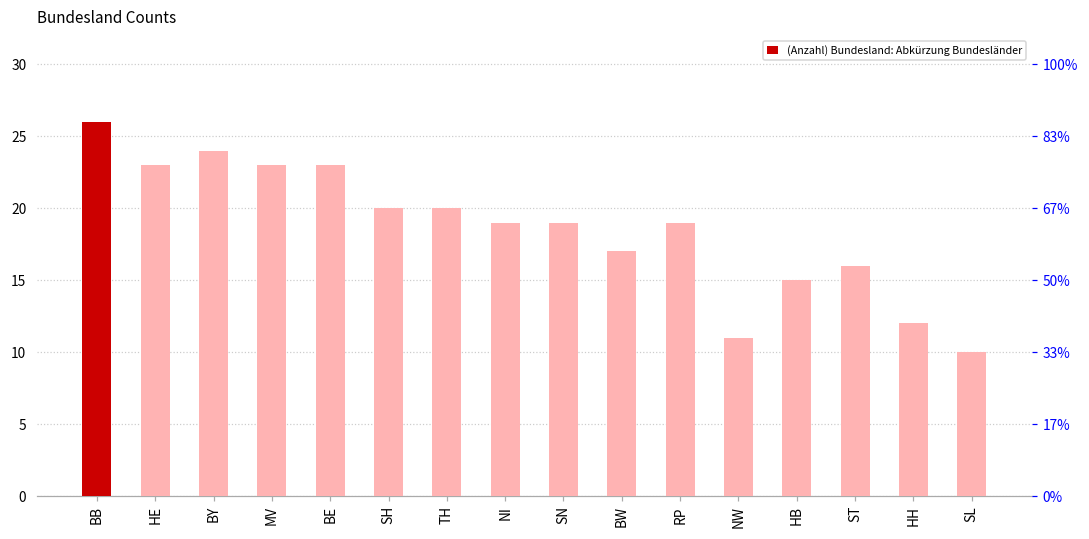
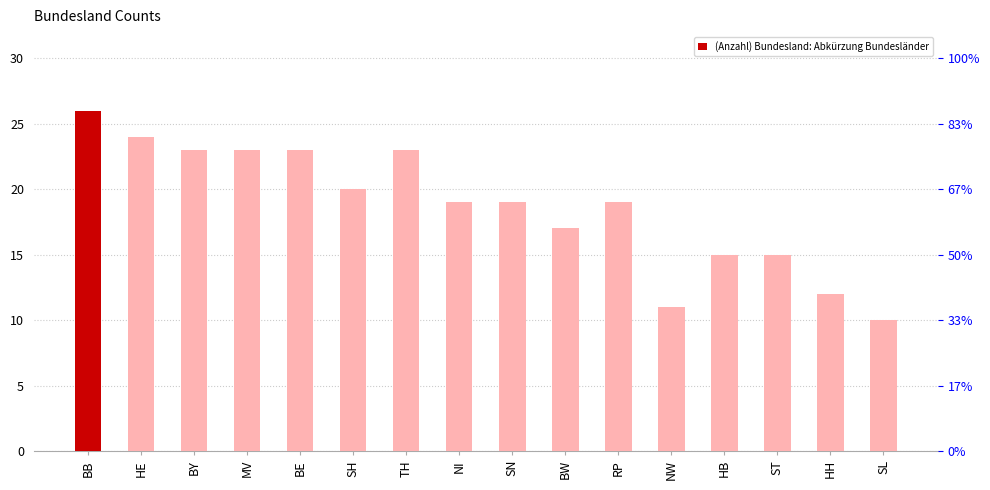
  {
    "BB": 26,
-   "HE": 23,
-   "BY": 24,
+   "HE": 24,
+   "BY": 23,
    "MV": 23,
    "BE": 23,
    "SH": 20,
-   "TH": 20,
+   "TH": 23,
    "NI": 19,
    "SN": 19,
    "BW": 17,
    "RP": 19,
    "NW": 11,
    "HB": 15,
-   "ST": 16,
+   "ST": 15,
    "HH": 12,
    "SL": 10
  }
